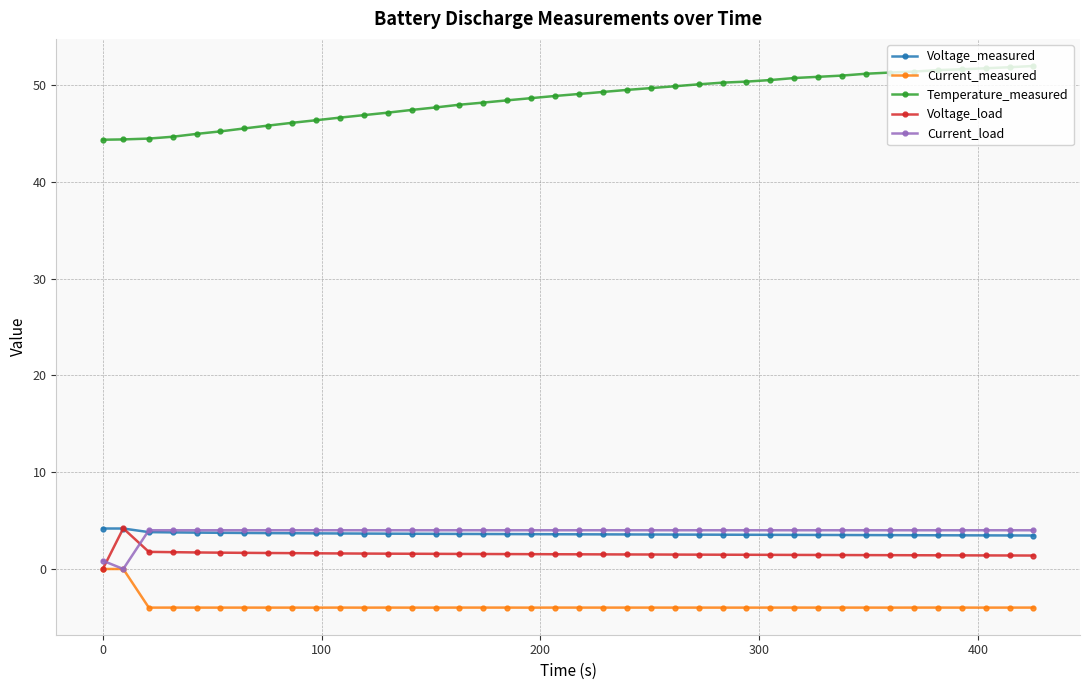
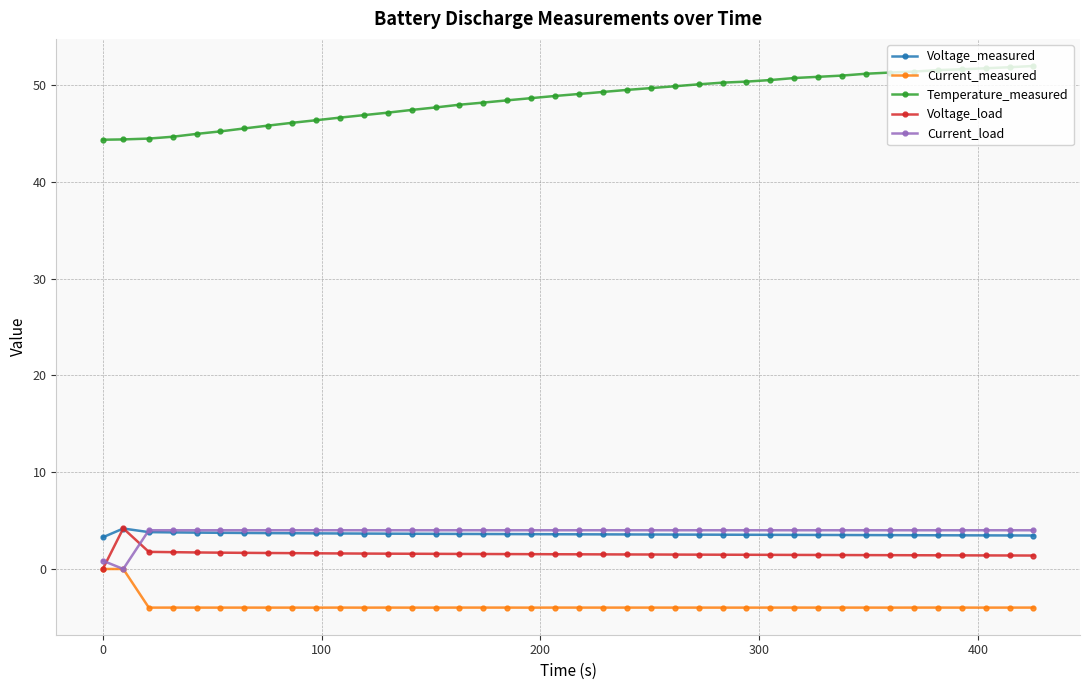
  {
    "Voltage_measured": {
-     "0": 4
+     "0": 3
    },
    "Temperature_measured": {
      "0": 44
    },
    "Current_load": {
      "0": 1
    }
  }
